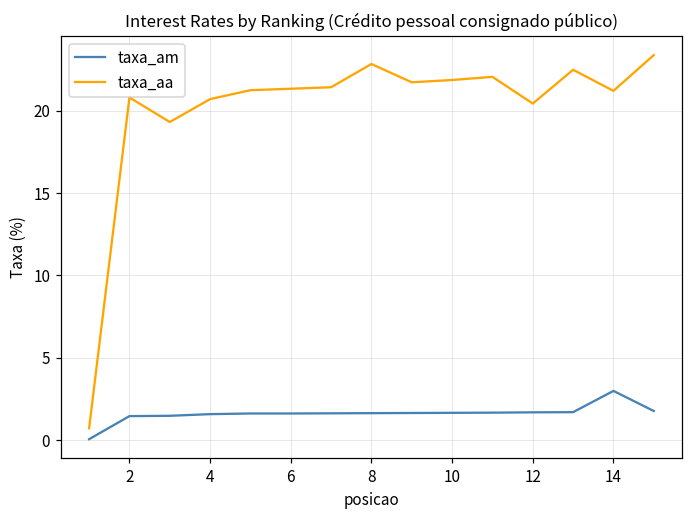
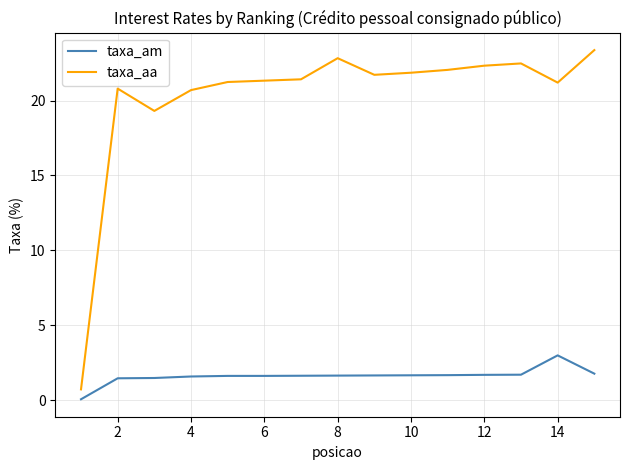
  {
    "taxa_am": {
      "2": 1.5,
      "4": 1.6,
      "6": 1.6,
      "8": 1.6,
      "10": 1.7,
      "12": 1.7,
      "14": 3.0
    },
    "taxa_aa": {
      "2": 20.8,
      "4": 20.7,
      "6": 21.3,
      "8": 22.8,
      "10": 21.9,
-     "12": 20.4,
+     "12": 22.3,
      "14": 21.2
    }
  }
